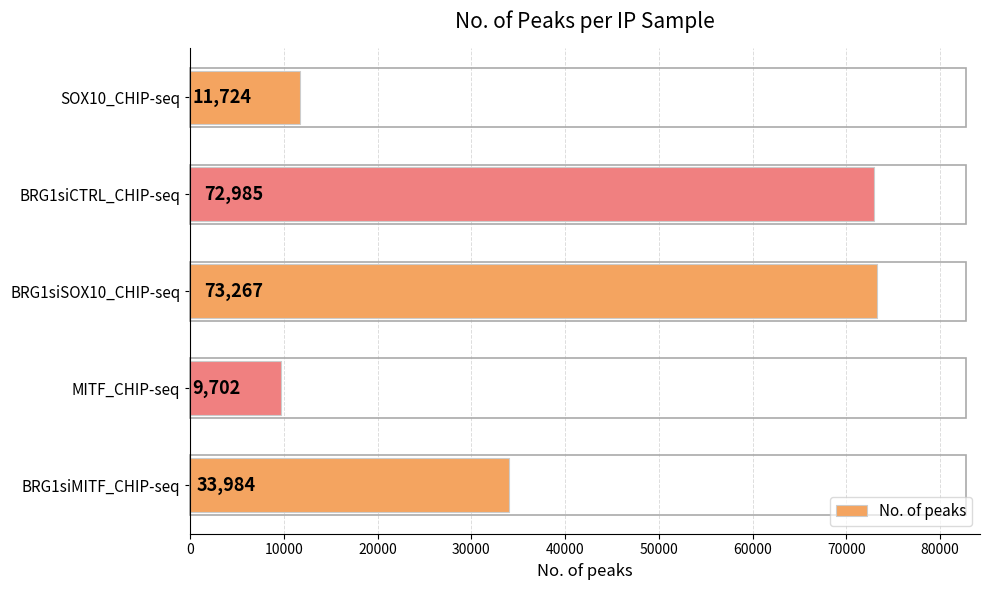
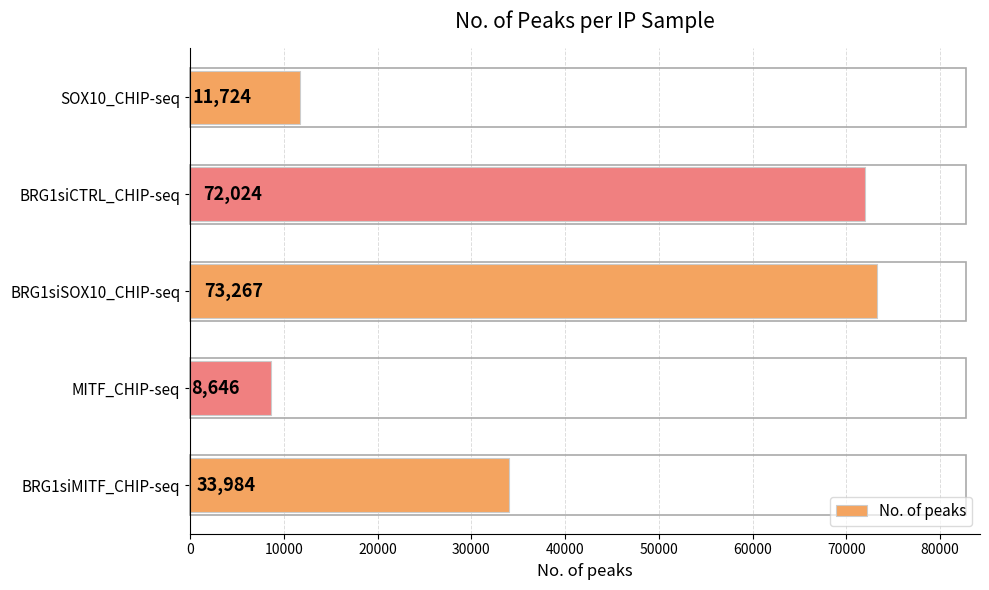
  {
    "SOX10_CHIP-seq": "11,724",
-   "BRG1siCTRL_CHIP-seq": "72,985",
+   "BRG1siCTRL_CHIP-seq": "72,024",
    "BRG1siSOX10_CHIP-seq": "73,267",
-   "MITF_CHIP-seq": "9,702",
+   "MITF_CHIP-seq": "8,646",
    "BRG1siMITF_CHIP-seq": "33,984"
  }
